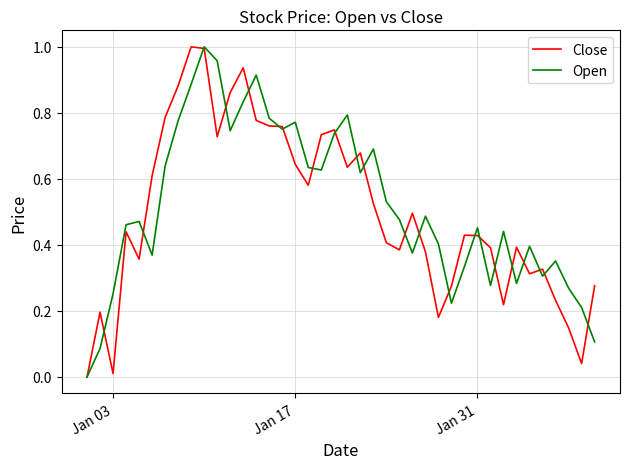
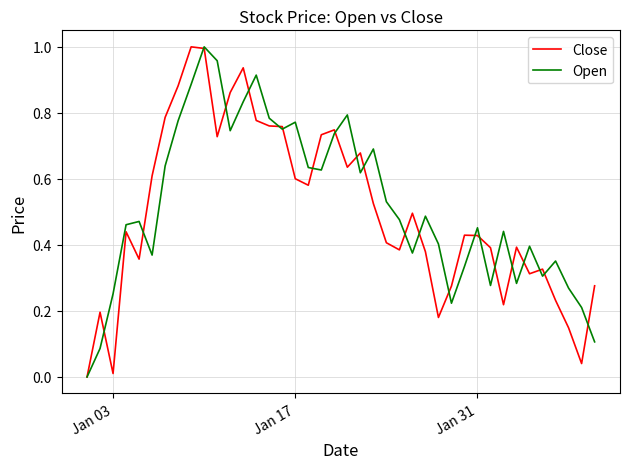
  {
    "Close": {
      "Jan 03": 0.01,
-     "Jan 17": 0.64,
+     "Jan 17": 0.60,
      "Jan 31": 0.43
    },
    "Open": {
      "Jan 03": 0.25,
      "Jan 17": 0.77,
      "Jan 31": 0.45
    }
  }
